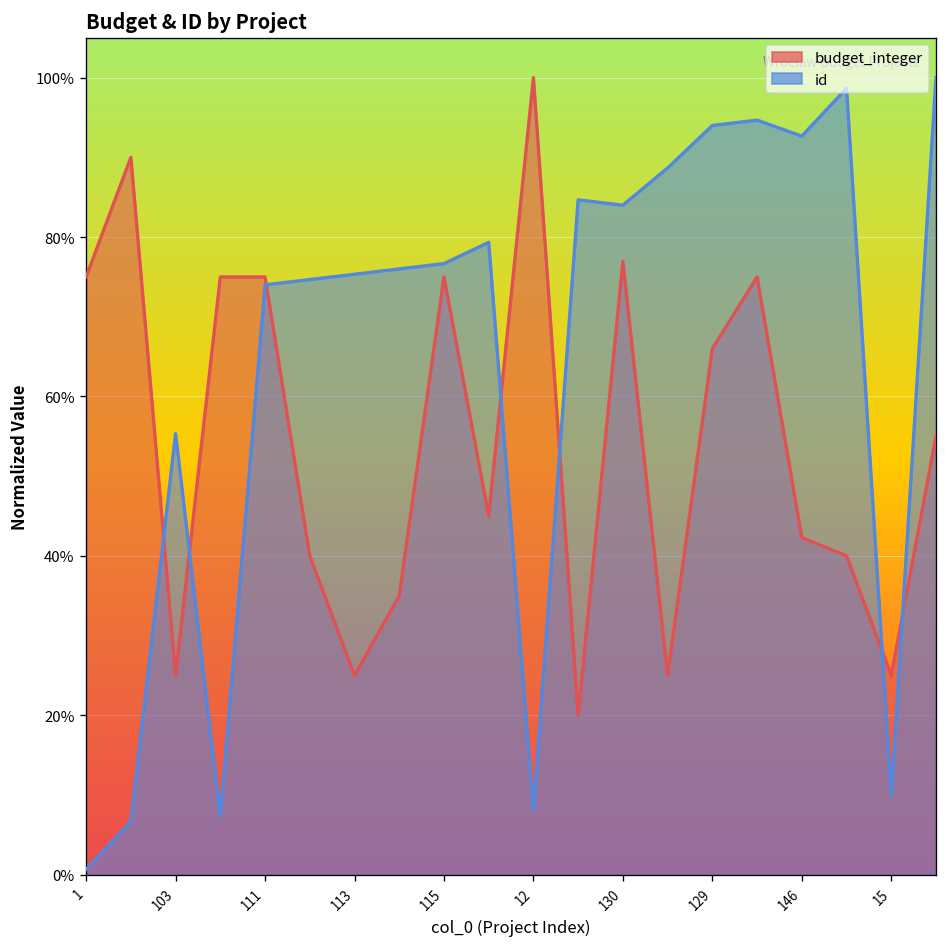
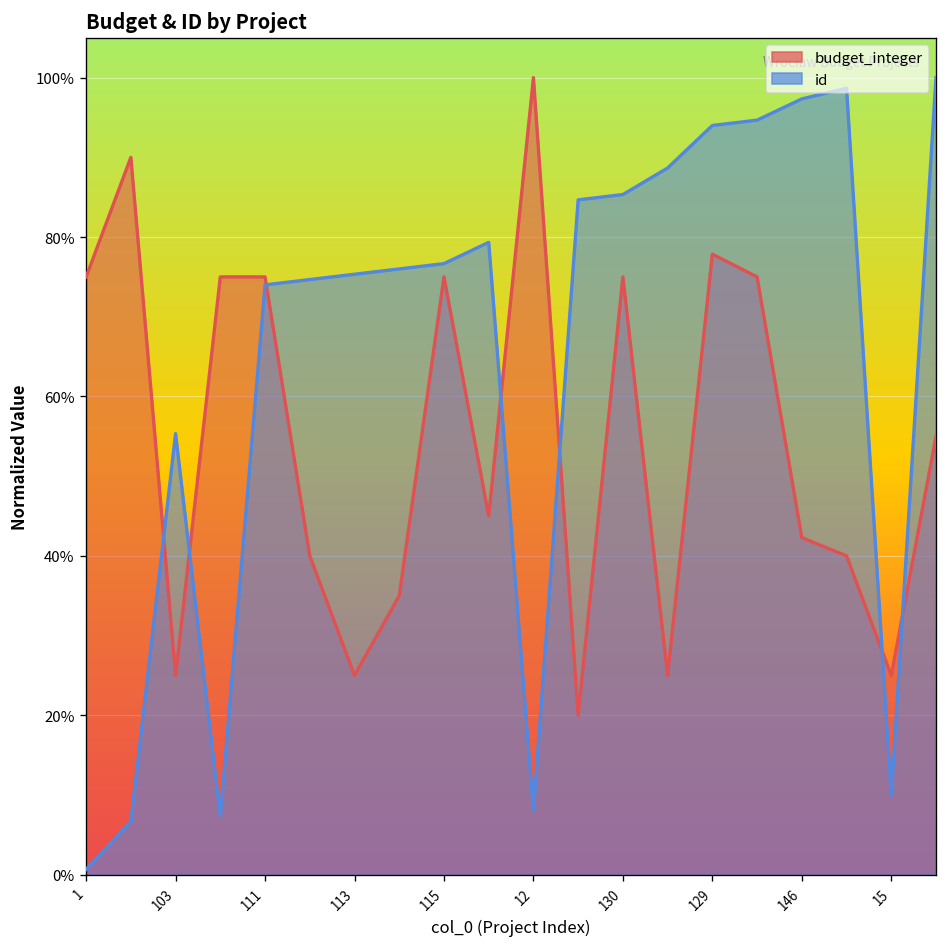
  {
    "budget_integer": {
      "103": "25%",
      "111": "75%",
      "113": "25%",
      "115": "75%",
      "12": "100%",
-     "130": "77%",
-     "129": "66%",
+     "130": "75%",
+     "129": "78%",
      "146": "42%"
    },
    "id": {
      "103": "55%",
      "111": "74%",
      "113": "75%",
      "115": "77%",
      "12": "8%",
-     "130": "84%",
+     "130": "85%",
      "129": "94%",
-     "146": "93%"
+     "146": "97%"
    }
  }
